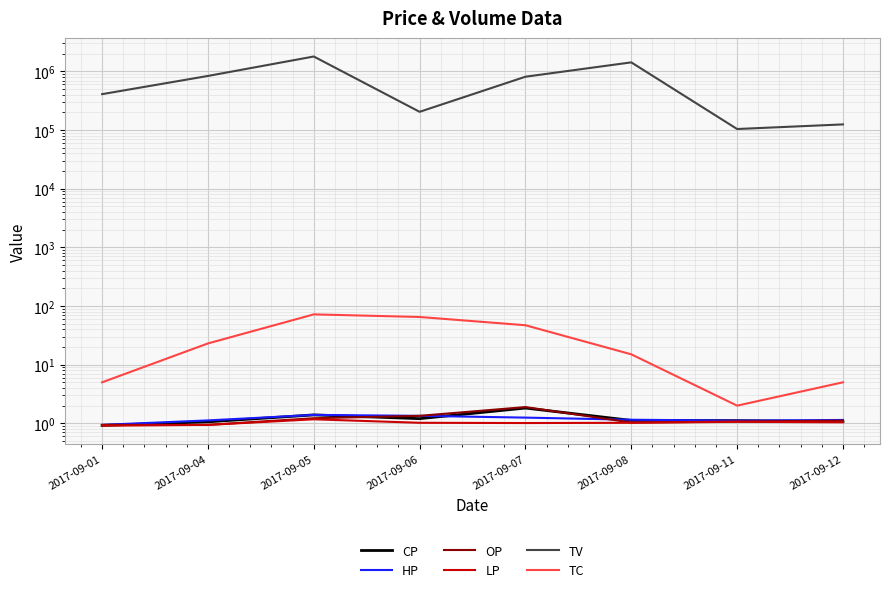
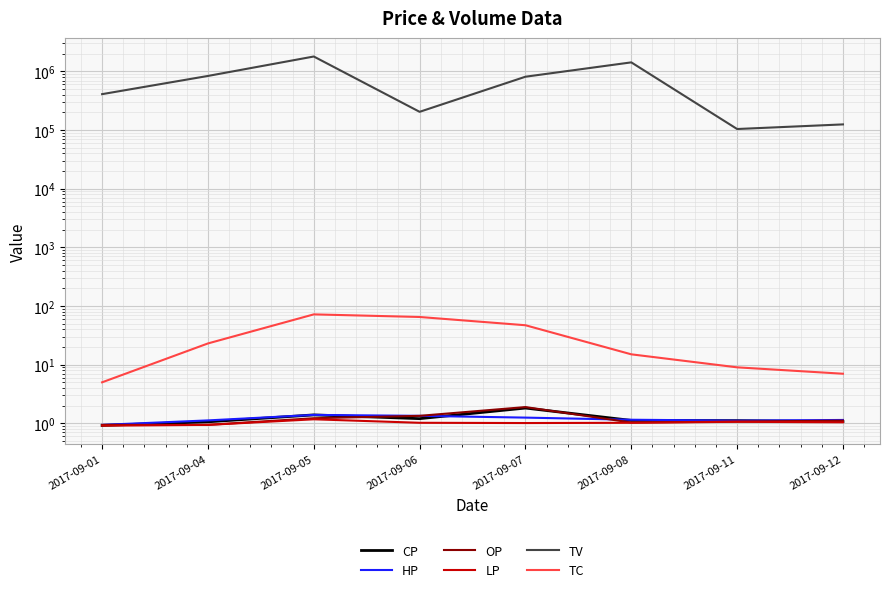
  {
    "CP": {
      "2017-09-06": 1.2
    },
    "HP": {
      "2017-09-07": 1.3
    },
    "LP": {
      "2017-09-06": 1,
      "2017-09-07": 1
    },
    "TV": {
      "2017-09-01": 400000,
      "2017-09-04": 800000,
      "2017-09-05": 1800000,
      "2017-09-06": 200000,
      "2017-09-07": 800000,
      "2017-09-08": 1400000,
      "2017-09-11": 100000,
      "2017-09-12": 130000
    },
    "TC": {
      "2017-09-01": 5,
      "2017-09-04": 23,
      "2017-09-05": 70,
      "2017-09-06": 70,
      "2017-09-07": 50,
      "2017-09-08": 15,
-     "2017-09-11": 2,
-     "2017-09-12": 5
+     "2017-09-11": 9,
+     "2017-09-12": 7
    }
  }
